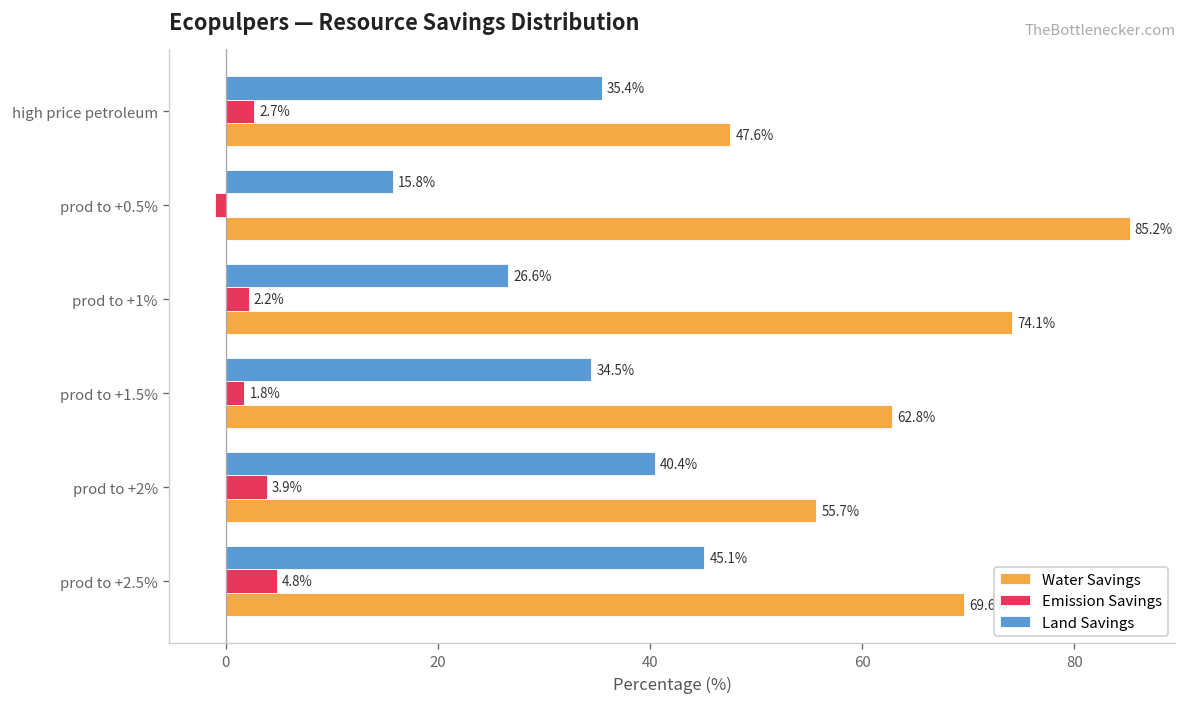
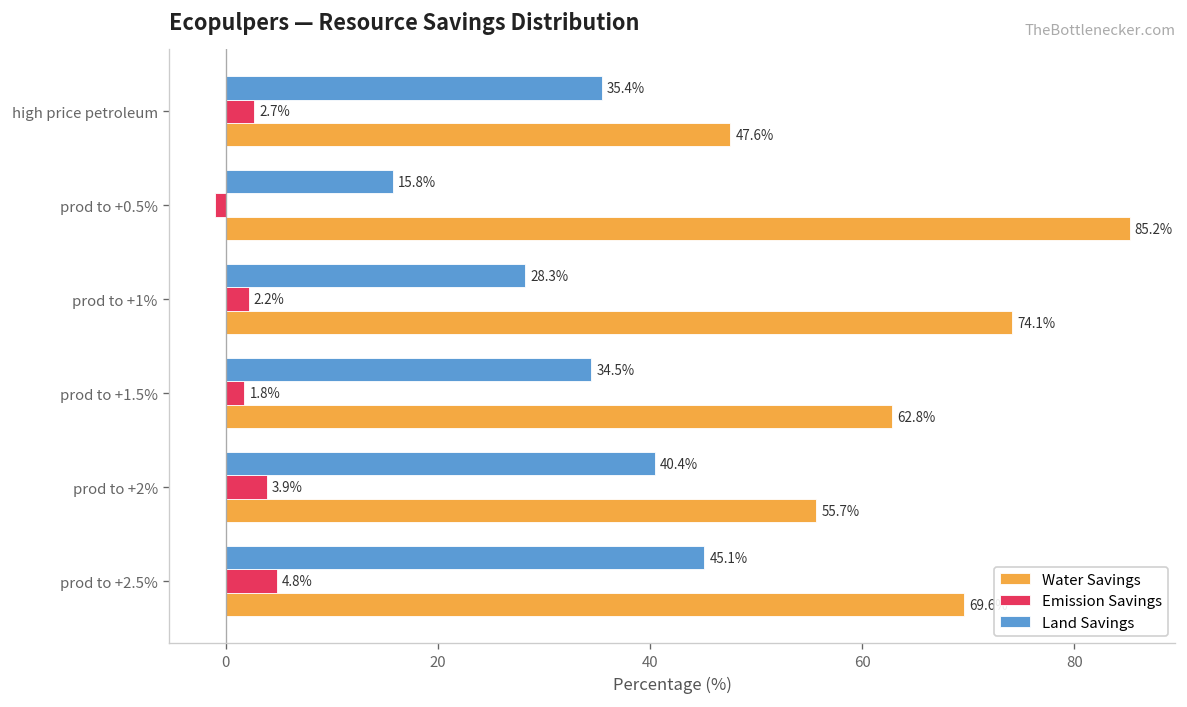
  {
    "Water Savings": {
      "high price petroleum": "47.6%",
      "prod to +0.5%": "85.2%",
      "prod to +1%": "74.1%",
      "prod to +1.5%": "62.8%",
      "prod to +2%": "55.7%"
    },
    "Emission Savings": {
      "high price petroleum": "2.7%",
      "prod to +1%": "2.2%",
      "prod to +1.5%": "1.8%",
      "prod to +2%": "3.9%",
      "prod to +2.5%": "4.8%"
    },
    "Land Savings": {
      "high price petroleum": "35.4%",
      "prod to +0.5%": "15.8%",
-     "prod to +1%": "26.6%",
+     "prod to +1%": "28.3%",
      "prod to +1.5%": "34.5%",
      "prod to +2%": "40.4%",
      "prod to +2.5%": "45.1%"
    }
  }
